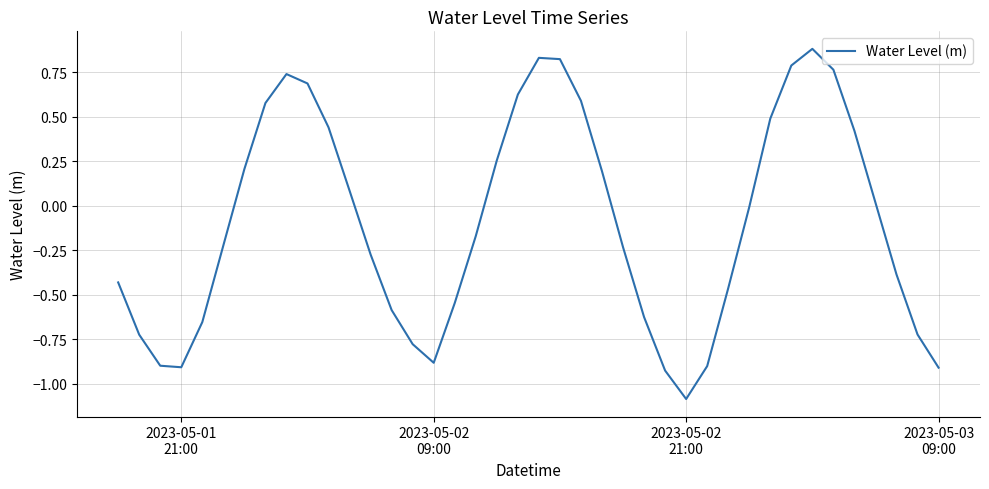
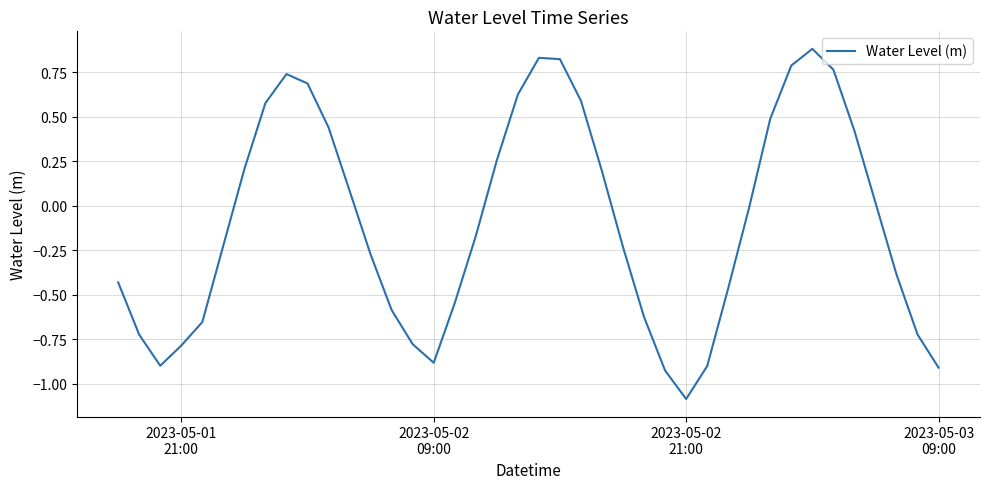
  {
-   "2023-05-01 21:00": -0.91,
+   "2023-05-01 21:00": -0.78,
    "2023-05-02 09:00": -0.88,
    "2023-05-02 21:00": -1.09,
    "2023-05-03 09:00": -0.91
  }
